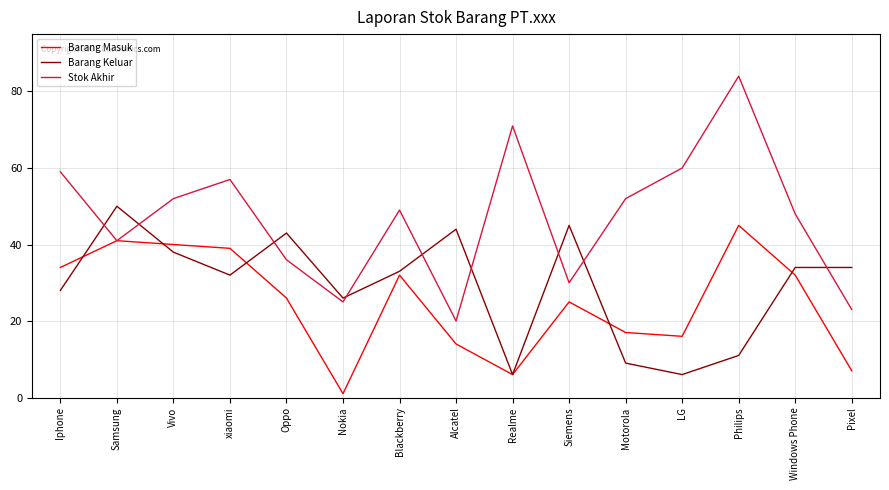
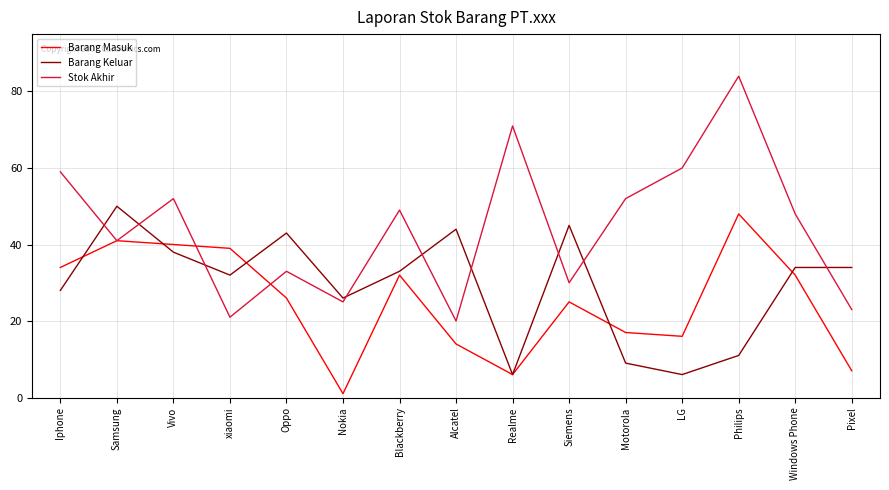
  {
    "Barang Masuk": {
      "Iphone": 34,
      "Vivo": 40,
      "xiaomi": 39,
      "Oppo": 26,
      "Nokia": 1,
      "Blackberry": 32,
      "Alcatel": 14,
      "Siemens": 25,
      "Motorola": 17,
      "LG": 16,
-     "Philips": 45,
+     "Philips": 48,
      "Windows Phone": 32,
      "Pixel": 7
    },
    "Barang Keluar": {
      "Iphone": 28,
      "Samsung": 50,
      "Vivo": 38,
      "xiaomi": 32,
      "Oppo": 43,
      "Nokia": 26,
      "Blackberry": 33,
      "Alcatel": 44,
      "Siemens": 45,
      "Motorola": 9,
      "LG": 6,
      "Philips": 11,
      "Windows Phone": 34,
      "Pixel": 34
    },
    "Stok Akhir": {
      "Iphone": 59,
      "Vivo": 52,
-     "xiaomi": 57,
-     "Oppo": 36,
+     "xiaomi": 21,
+     "Oppo": 33,
      "Nokia": 25,
      "Blackberry": 49,
      "Alcatel": 20,
      "Realme": 71,
      "Siemens": 30,
      "Motorola": 52,
      "LG": 60,
      "Philips": 84,
      "Windows Phone": 48,
      "Pixel": 23
    }
  }
